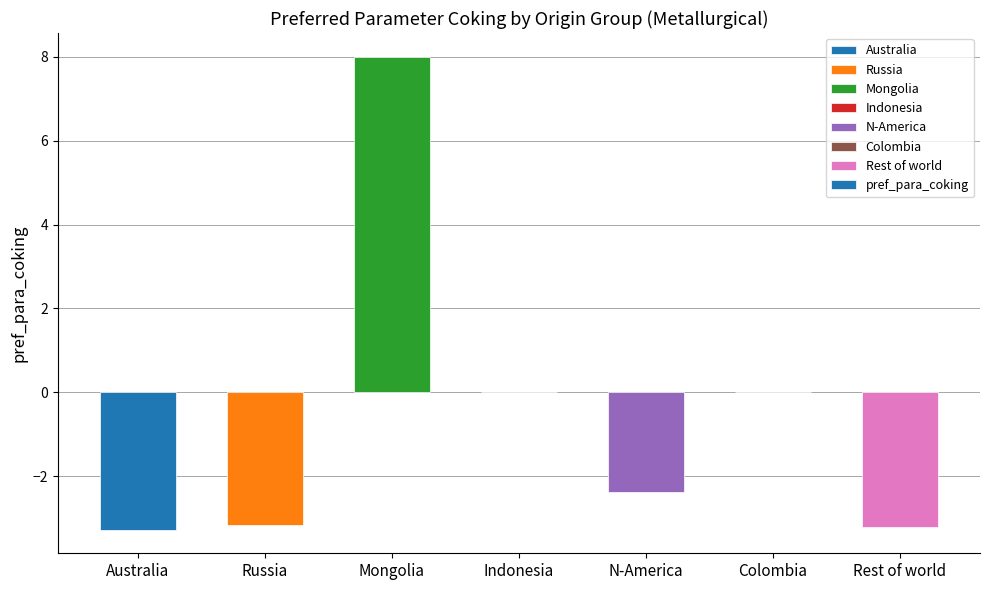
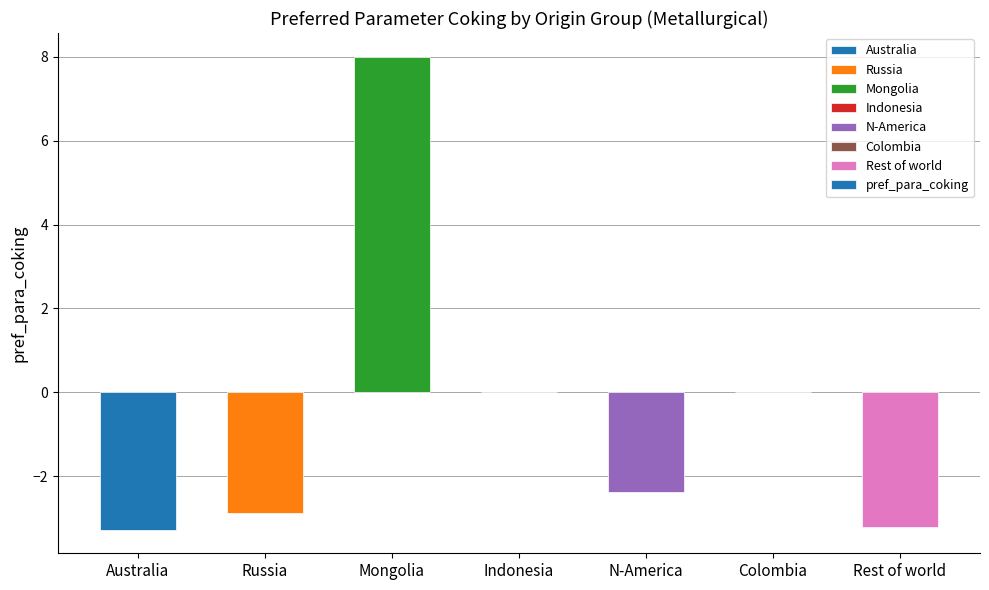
  {
    "Australia": -3.3,
-   "Russia": -3.1,
+   "Russia": -2.9,
    "Mongolia": 8.0,
    "Indonesia": 0.0,
    "N-America": -2.4,
    "Colombia": 0.0,
    "Rest of world": -3.2
  }
